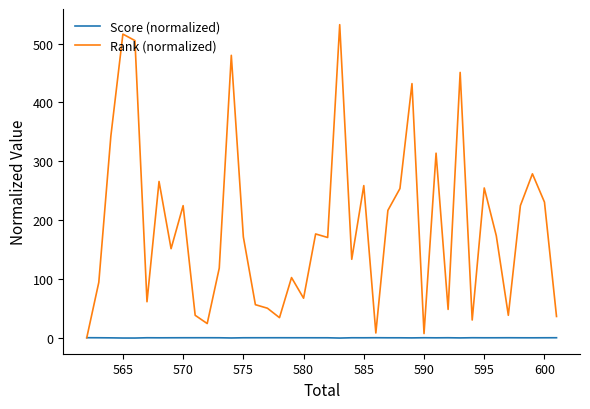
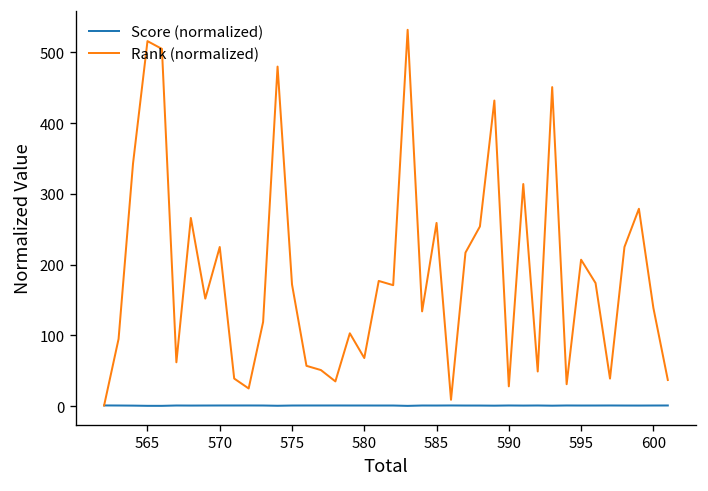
  {
    "Score (normalized)": {
      "565": 0,
      "570": 0,
      "575": 0,
      "580": 0,
      "585": 0,
      "590": 0,
      "595": 0,
      "600": 0
    },
    "Rank (normalized)": {
      "565": 520,
      "570": 230,
      "575": 170,
      "580": 70,
      "585": 260,
-     "590": 10,
-     "595": 260,
-     "600": 230
+     "590": 30,
+     "595": 210,
+     "600": 140
    }
  }
